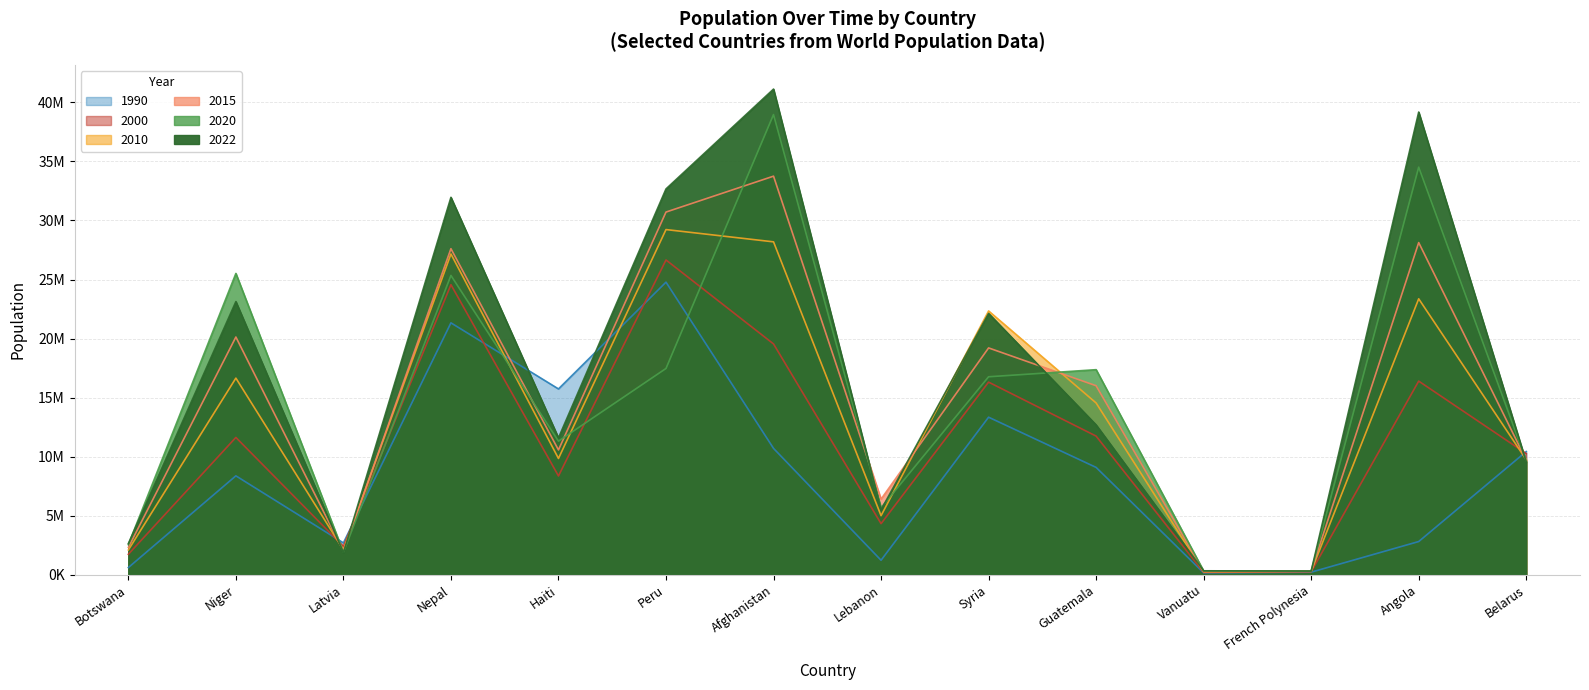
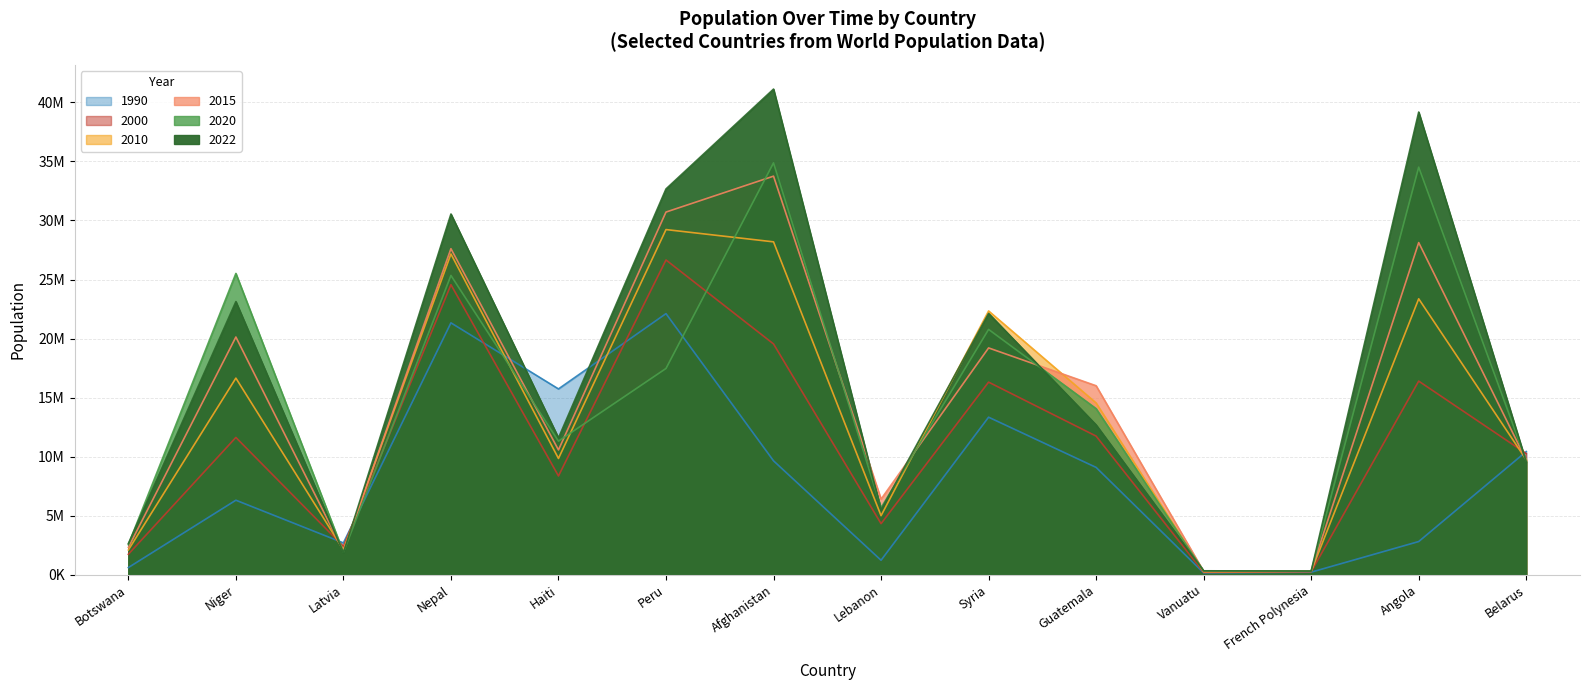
  {
    "1990": {
      "Botswana": 600000,
-     "Niger": 8400000,
+     "Niger": 6300000,
      "Latvia": 2700000,
      "Nepal": 21300000,
      "Haiti": 15700000,
-     "Peru": 24800000,
-     "Afghanistan": 10700000,
+     "Peru": 22100000,
+     "Afghanistan": 9600000,
      "Lebanon": 1200000,
      "Syria": 13300000,
      "Guatemala": 9100000,
      "Angola": 2800000
    },
    "2020": {
      "Niger": 25500000,
      "Nepal": 25300000,
      "Haiti": 11300000,
      "Peru": 17500000,
-     "Afghanistan": 39000000,
-     "Syria": 16800000,
-     "Guatemala": 17400000,
+     "Afghanistan": 34900000,
+     "Syria": 20800000,
+     "Guatemala": 14100000,
      "Angola": 34500000
    },
    "2022": {
      "Niger": 23100000,
-     "Nepal": 32000000,
+     "Nepal": 30500000,
      "Haiti": 11600000,
      "Peru": 32700000,
      "Afghanistan": 41100000,
      "Guatemala": 12700000,
      "Angola": 39200000
    }
  }
